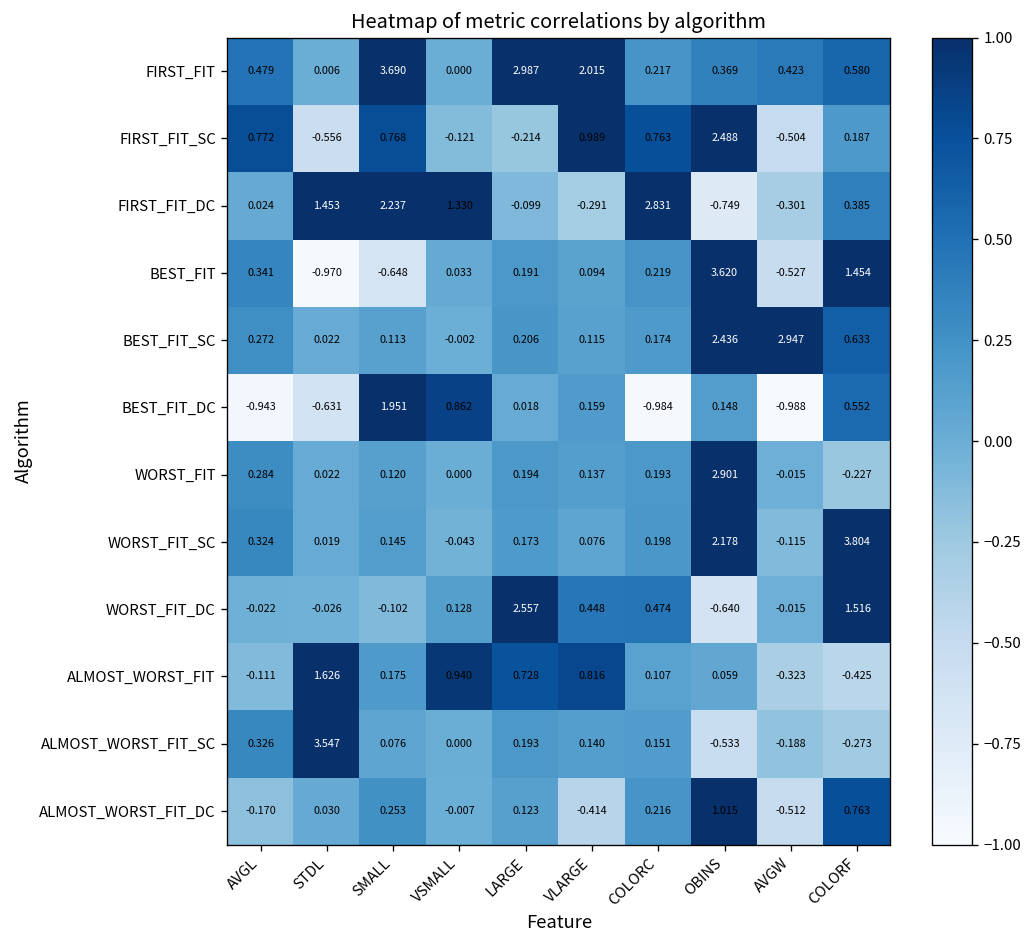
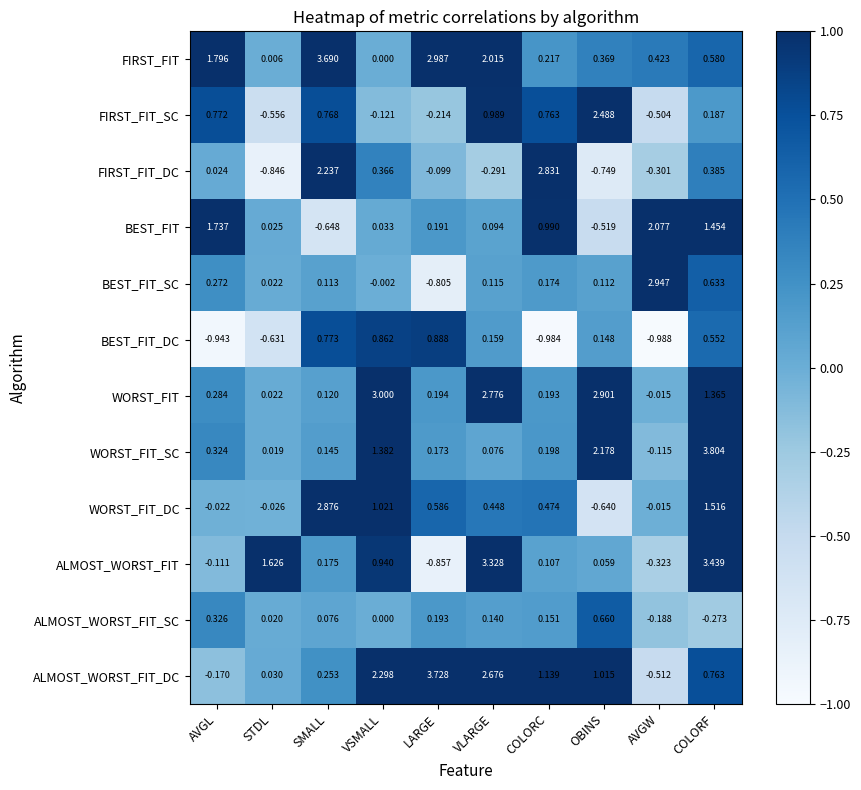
  {
    "FIRST_FIT": {
-     "AVGL": 0.479,
+     "AVGL": 1.796,
      "STDL": 0.006,
      "SMALL": 3.690,
      "VSMALL": 0.000,
      "LARGE": 2.987,
      "VLARGE": 2.015,
      "COLORC": 0.217,
      "OBINS": 0.369,
      "AVGW": 0.423,
      "COLORF": 0.580
    },
    "FIRST_FIT_SC": {
      "AVGL": 0.772,
      "STDL": -0.556,
      "SMALL": 0.768,
      "VSMALL": -0.121,
      "LARGE": -0.214,
      "VLARGE": 0.989,
      "COLORC": 0.763,
      "OBINS": 2.488,
      "AVGW": -0.504,
      "COLORF": 0.187
    },
    "FIRST_FIT_DC": {
      "AVGL": 0.024,
-     "STDL": 1.453,
+     "STDL": -0.846,
      "SMALL": 2.237,
-     "VSMALL": 1.330,
+     "VSMALL": 0.366,
      "LARGE": -0.099,
      "VLARGE": -0.291,
      "COLORC": 2.831,
      "OBINS": -0.749,
      "AVGW": -0.301,
      "COLORF": 0.385
    },
    "BEST_FIT": {
-     "AVGL": 0.341,
-     "STDL": -0.970,
+     "AVGL": 1.737,
+     "STDL": 0.025,
      "SMALL": -0.648,
      "VSMALL": 0.033,
      "LARGE": 0.191,
      "VLARGE": 0.094,
-     "COLORC": 0.219,
-     "OBINS": 3.620,
-     "AVGW": -0.527,
+     "COLORC": 0.990,
+     "OBINS": -0.519,
+     "AVGW": 2.077,
      "COLORF": 1.454
    },
    "BEST_FIT_SC": {
      "AVGL": 0.272,
      "STDL": 0.022,
      "SMALL": 0.113,
      "VSMALL": -0.002,
-     "LARGE": 0.206,
+     "LARGE": -0.805,
      "VLARGE": 0.115,
      "COLORC": 0.174,
-     "OBINS": 2.436,
+     "OBINS": 0.112,
      "AVGW": 2.947,
      "COLORF": 0.633
    },
    "BEST_FIT_DC": {
      "AVGL": -0.943,
      "STDL": -0.631,
-     "SMALL": 1.951,
+     "SMALL": 0.773,
      "VSMALL": 0.862,
-     "LARGE": 0.018,
+     "LARGE": 0.888,
      "VLARGE": 0.159,
      "COLORC": -0.984,
      "OBINS": 0.148,
      "AVGW": -0.988,
      "COLORF": 0.552
    },
    "WORST_FIT": {
      "AVGL": 0.284,
      "STDL": 0.022,
      "SMALL": 0.120,
-     "VSMALL": 0.000,
+     "VSMALL": 3.000,
      "LARGE": 0.194,
-     "VLARGE": 0.137,
+     "VLARGE": 2.776,
      "COLORC": 0.193,
      "OBINS": 2.901,
      "AVGW": -0.015,
-     "COLORF": -0.227
+     "COLORF": 1.365
    },
    "WORST_FIT_SC": {
      "AVGL": 0.324,
      "STDL": 0.019,
      "SMALL": 0.145,
-     "VSMALL": -0.043,
+     "VSMALL": 1.382,
      "LARGE": 0.173,
      "VLARGE": 0.076,
      "COLORC": 0.198,
      "OBINS": 2.178,
      "AVGW": -0.115,
      "COLORF": 3.804
    },
    "WORST_FIT_DC": {
      "AVGL": -0.022,
      "STDL": -0.026,
-     "SMALL": -0.102,
-     "VSMALL": 0.128,
-     "LARGE": 2.557,
+     "SMALL": 2.876,
+     "VSMALL": 1.021,
+     "LARGE": 0.586,
      "VLARGE": 0.448,
      "COLORC": 0.474,
      "OBINS": -0.640,
      "AVGW": -0.015,
      "COLORF": 1.516
    },
    "ALMOST_WORST_FIT": {
      "AVGL": -0.111,
      "STDL": 1.626,
      "SMALL": 0.175,
      "VSMALL": 0.940,
-     "LARGE": 0.728,
-     "VLARGE": 0.816,
+     "LARGE": -0.857,
+     "VLARGE": 3.328,
      "COLORC": 0.107,
      "OBINS": 0.059,
      "AVGW": -0.323,
-     "COLORF": -0.425
+     "COLORF": 3.439
    },
    "ALMOST_WORST_FIT_SC": {
      "AVGL": 0.326,
-     "STDL": 3.547,
+     "STDL": 0.020,
      "SMALL": 0.076,
      "VSMALL": 0.000,
      "LARGE": 0.193,
      "VLARGE": 0.140,
      "COLORC": 0.151,
-     "OBINS": -0.533,
+     "OBINS": 0.660,
      "AVGW": -0.188,
      "COLORF": -0.273
    },
    "ALMOST_WORST_FIT_DC": {
      "AVGL": -0.170,
      "STDL": 0.030,
      "SMALL": 0.253,
-     "VSMALL": -0.007,
-     "LARGE": 0.123,
-     "VLARGE": -0.414,
-     "COLORC": 0.216,
+     "VSMALL": 2.298,
+     "LARGE": 3.728,
+     "VLARGE": 2.676,
+     "COLORC": 1.139,
      "OBINS": 1.015,
      "AVGW": -0.512,
      "COLORF": 0.763
    }
  }
